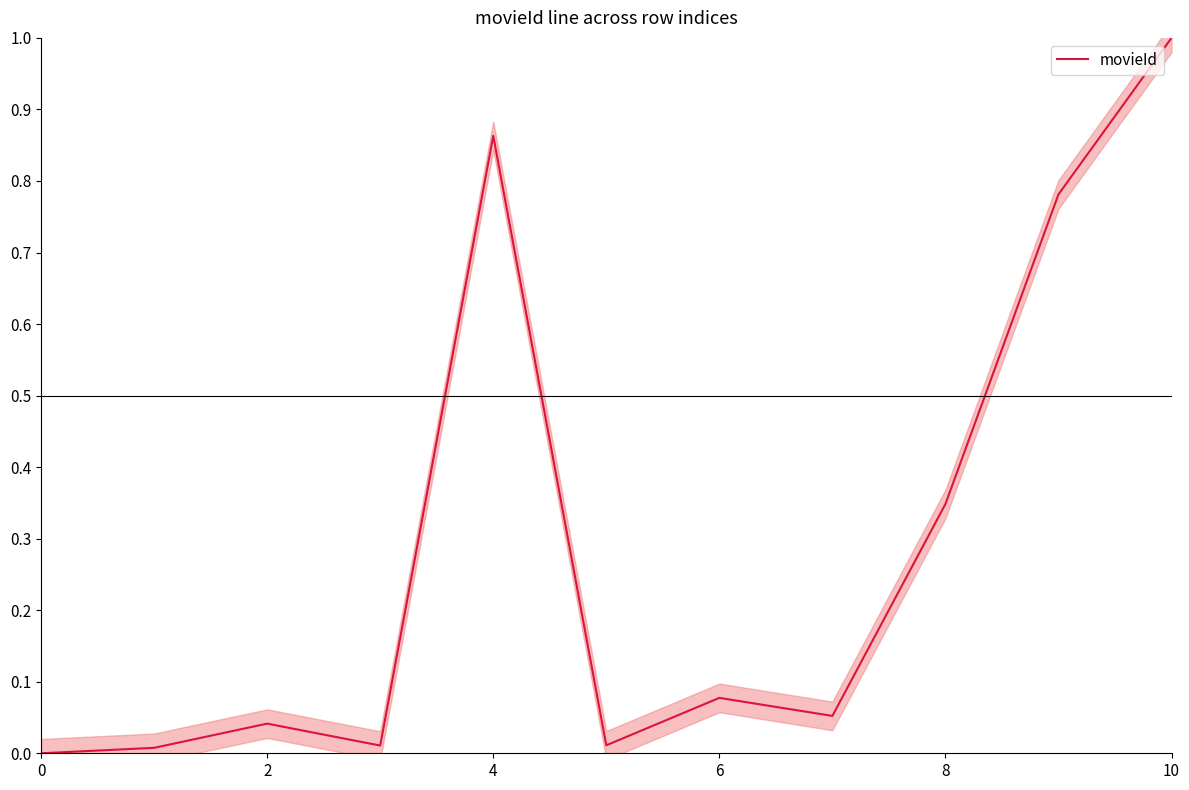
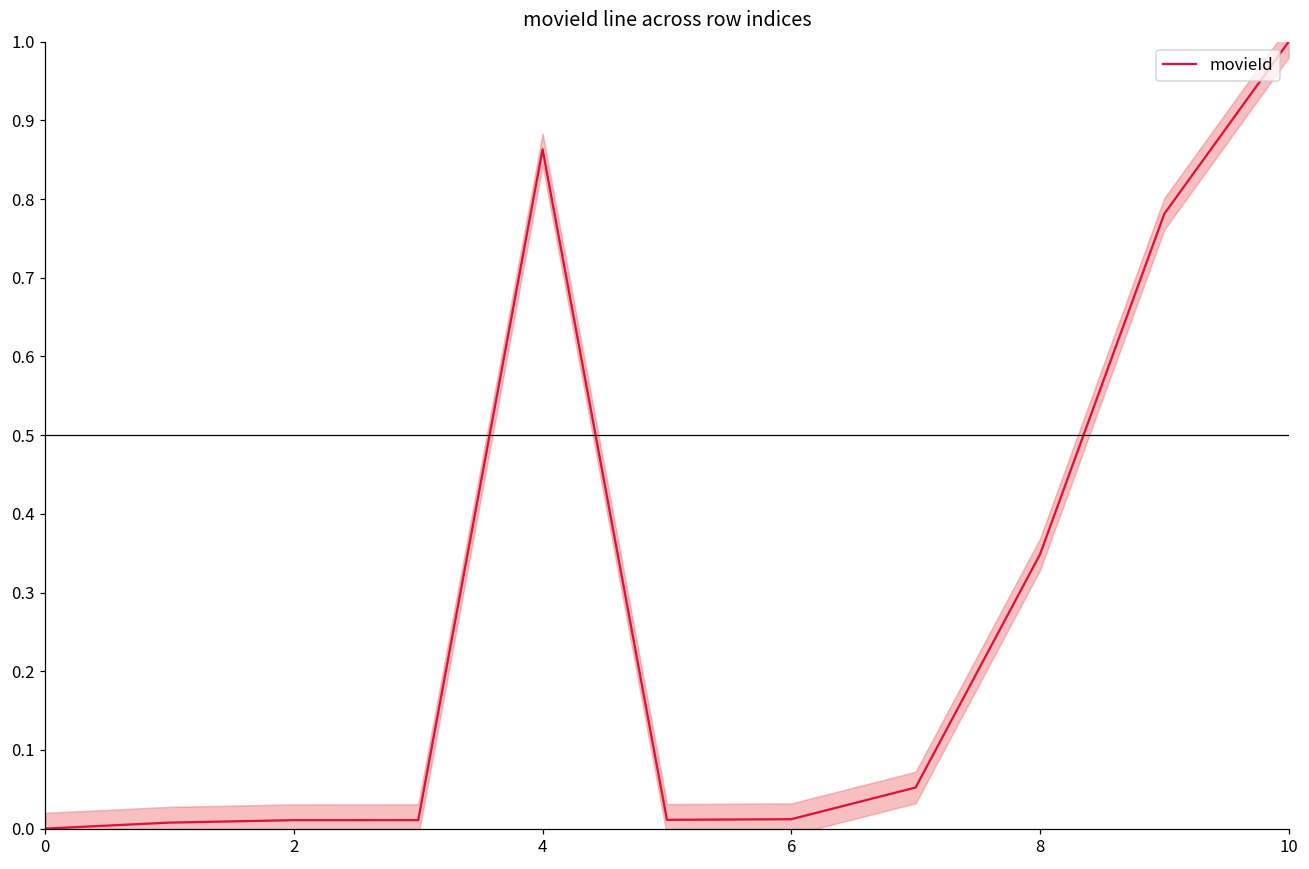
  {
    "movieId": {
      "0": 0.00,
-     "2": 0.04,
+     "2": 0.01,
      "4": 0.86,
-     "6": 0.08,
+     "6": 0.01,
      "8": 0.35,
      "10": 1.00
    }
  }
